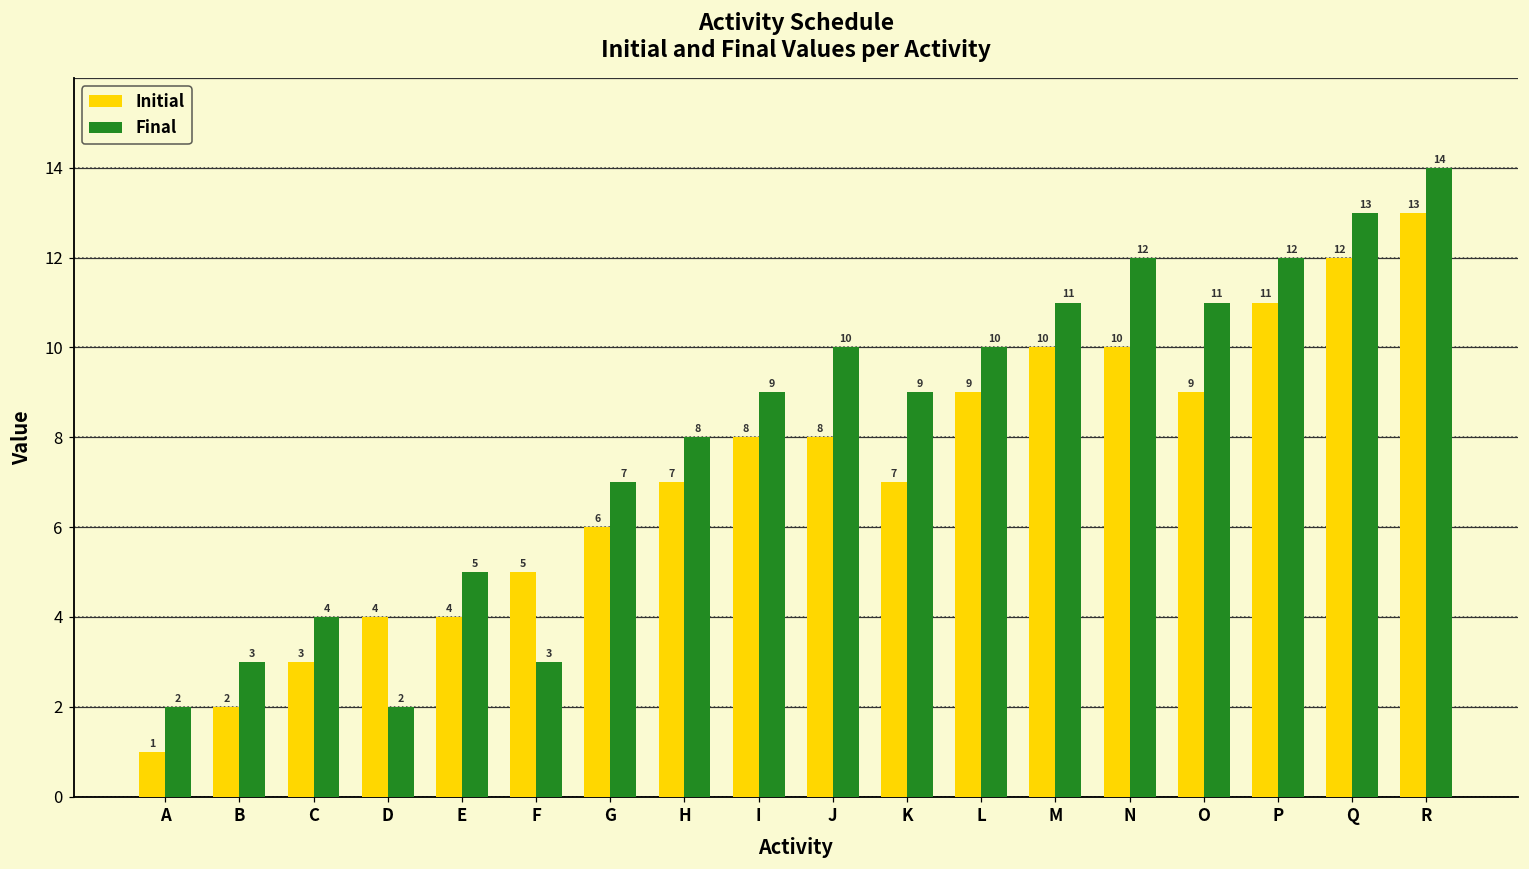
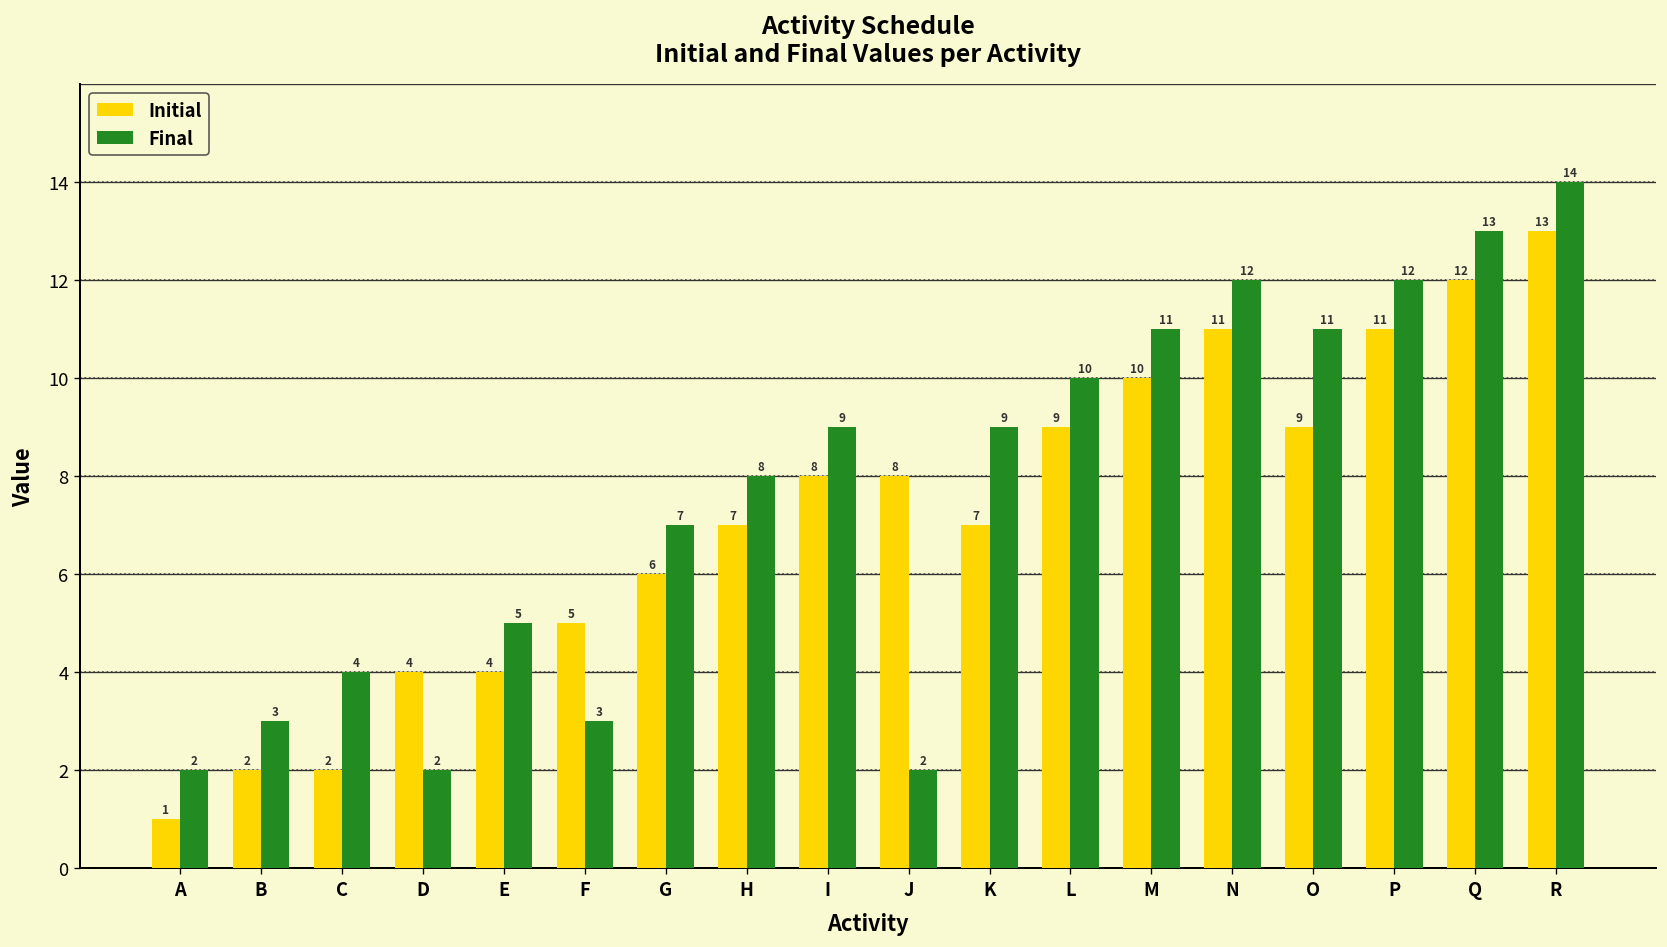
  {
    "Initial": {
      "A": 1,
      "B": 2,
-     "C": 3,
+     "C": 2,
      "D": 4,
      "E": 4,
      "F": 5,
      "G": 6,
      "H": 7,
      "I": 8,
      "J": 8,
      "K": 7,
      "L": 9,
      "M": 10,
-     "N": 10,
+     "N": 11,
      "O": 9,
      "P": 11,
      "Q": 12,
      "R": 13
    },
    "Final": {
      "A": 2,
      "B": 3,
      "C": 4,
      "D": 2,
      "E": 5,
      "F": 3,
      "G": 7,
      "H": 8,
      "I": 9,
-     "J": 10,
+     "J": 2,
      "K": 9,
      "L": 10,
      "M": 11,
      "N": 12,
      "O": 11,
      "P": 12,
      "Q": 13,
      "R": 14
    }
  }
